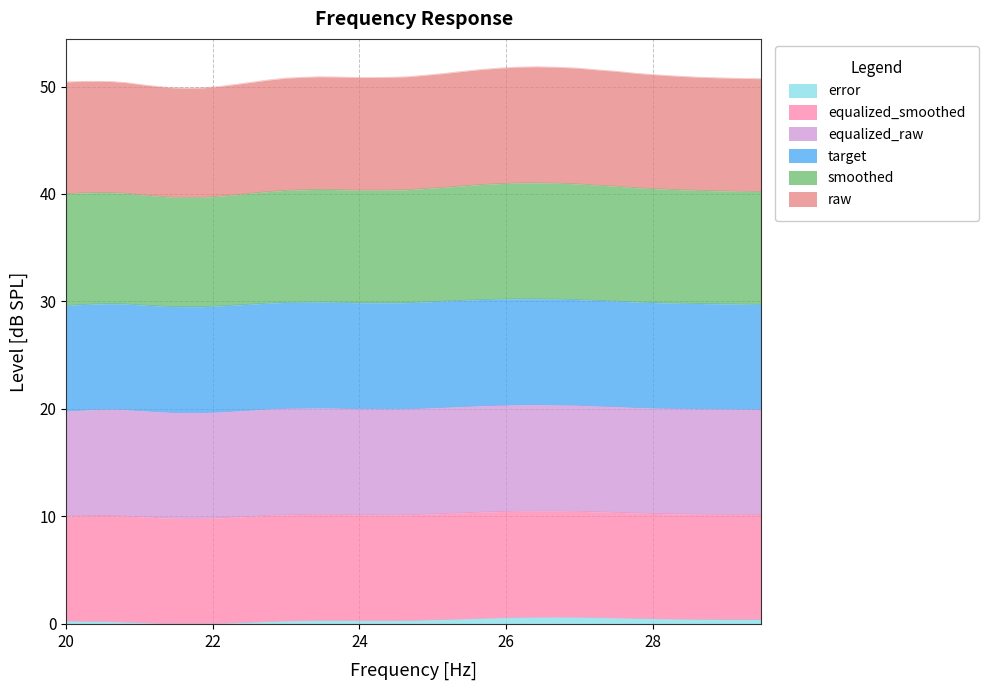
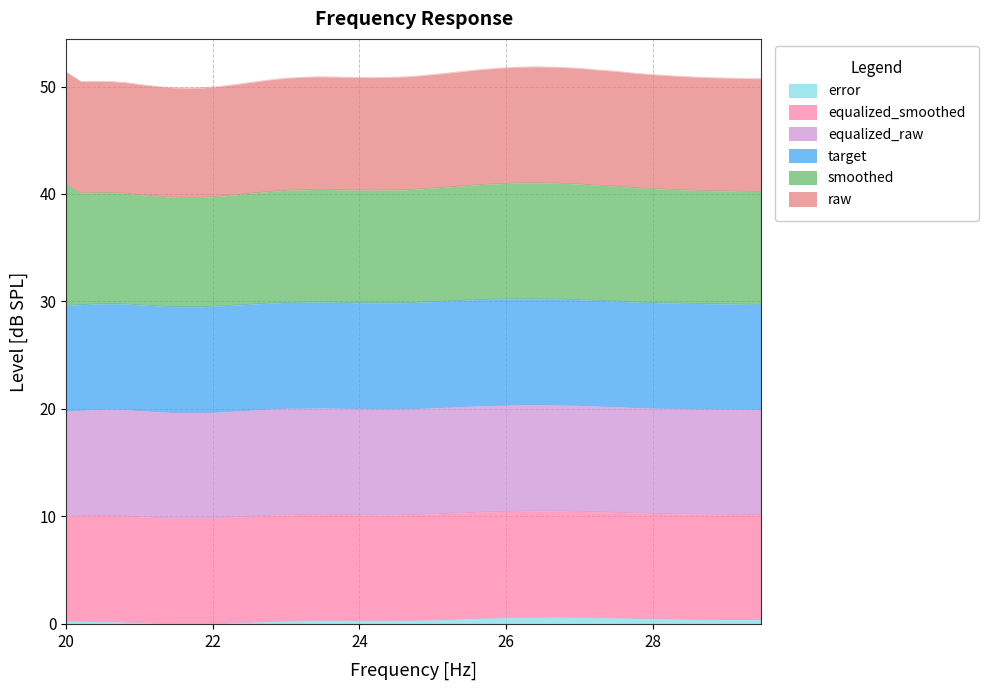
  {
    "error": {
      "20": 0.3
    },
    "equalized_raw": {
      "20": 9.8
    },
    "target": {
      "20": 9.8
    },
    "smoothed": {
-     "20": 10.4
+     "20": 11.3
    }
  }
